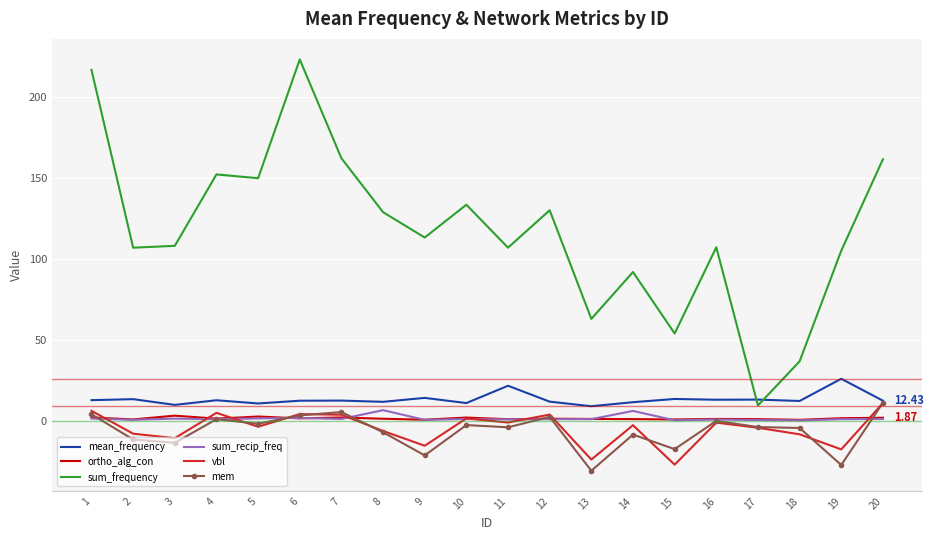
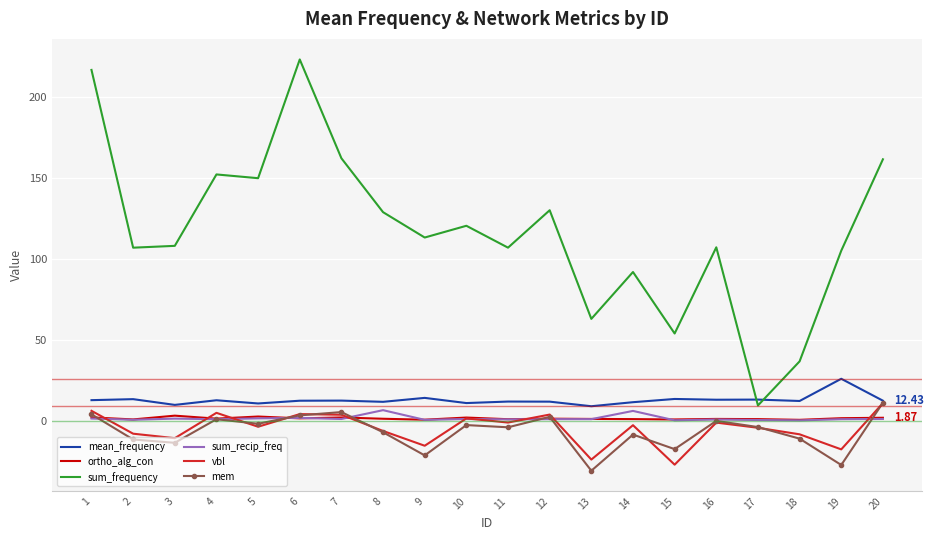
  {
    "mean_frequency": {
      "1": 13,
      "2": 13,
      "3": 10,
      "4": 13,
      "5": 11,
      "6": 12,
      "7": 12,
      "8": 12,
      "9": 14,
      "10": 11,
-     "11": 22,
+     "11": 12,
      "12": 12,
      "13": 9,
      "14": 11,
      "15": 13,
      "16": 13,
      "17": 13,
      "18": 12,
      "19": 26
    },
    "sum_frequency": {
      "1": 217,
      "2": 107,
      "3": 108,
      "4": 152,
      "5": 150,
      "6": 223,
      "7": 162,
      "8": 129,
      "9": 113,
-     "10": 134,
+     "10": 121,
      "11": 107,
      "12": 130,
      "13": 63,
      "14": 92,
      "15": 54,
      "16": 107,
      "17": 9,
      "18": 37,
      "19": 105,
      "20": 162
    },
    "sum_recip_freq": {
      "3": 1,
      "8": 7,
      "14": 6
    },
    "mem": {
      "1": 4,
      "5": -2,
      "7": 5,
      "9": -21,
      "10": -3,
      "11": -4,
      "13": -31,
      "14": -9,
      "15": -18,
-     "18": -4,
+     "18": -11,
      "19": -27
    }
  }
